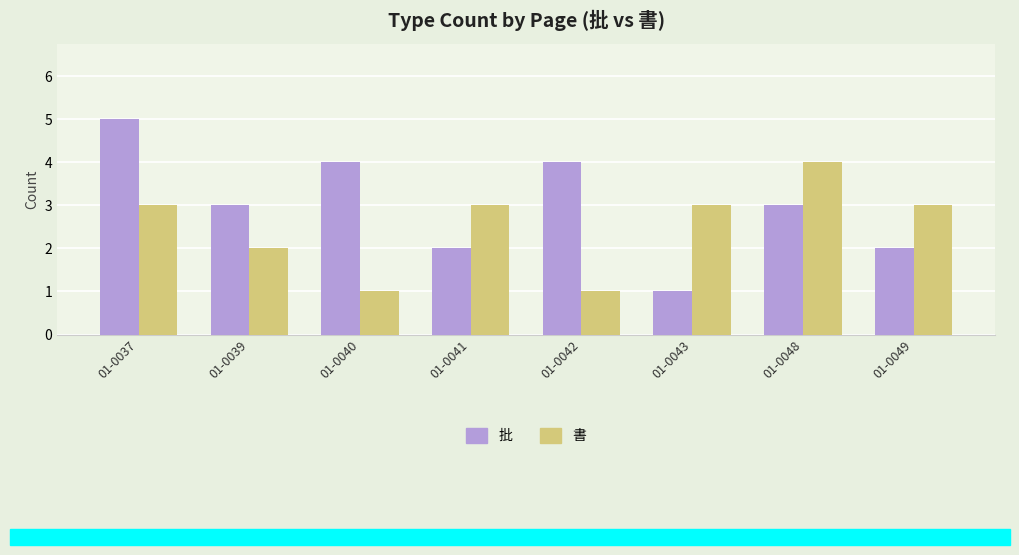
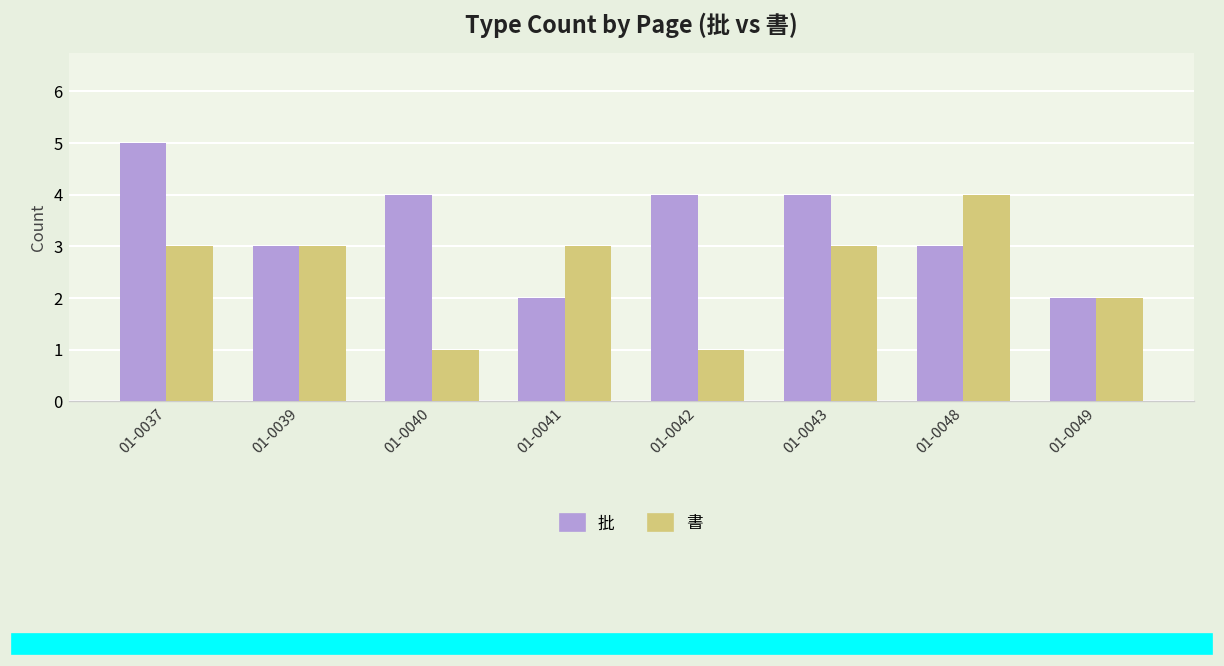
  {
    "批": {
      "01-0037": 5,
      "01-0039": 3,
      "01-0040": 4,
      "01-0041": 2,
      "01-0042": 4,
-     "01-0043": 1,
+     "01-0043": 4,
      "01-0048": 3,
      "01-0049": 2
    },
    "書": {
      "01-0037": 3,
-     "01-0039": 2,
+     "01-0039": 3,
      "01-0040": 1,
      "01-0041": 3,
      "01-0042": 1,
      "01-0043": 3,
      "01-0048": 4,
-     "01-0049": 3
+     "01-0049": 2
    }
  }
